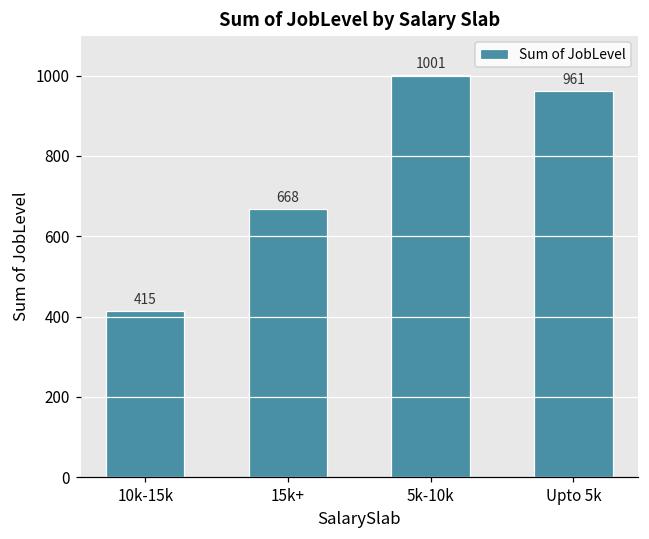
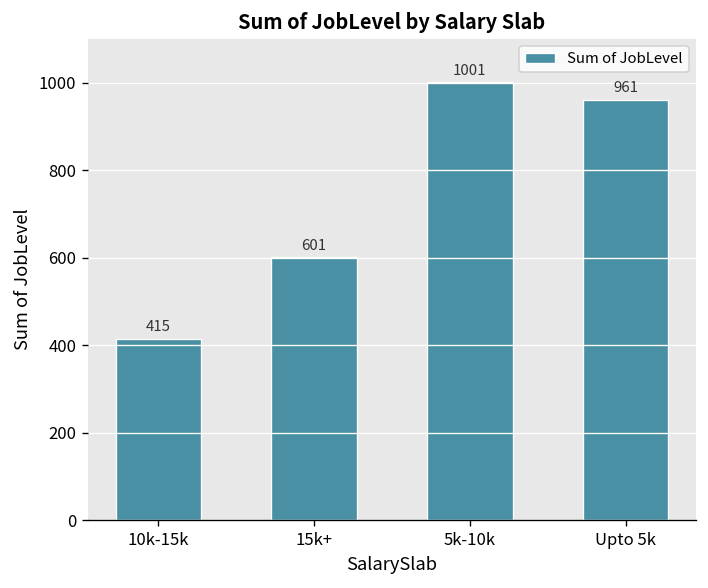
  {
    "10k-15k": 415,
-   "15k+": 668,
+   "15k+": 601,
    "5k-10k": 1001,
    "Upto 5k": 961
  }
